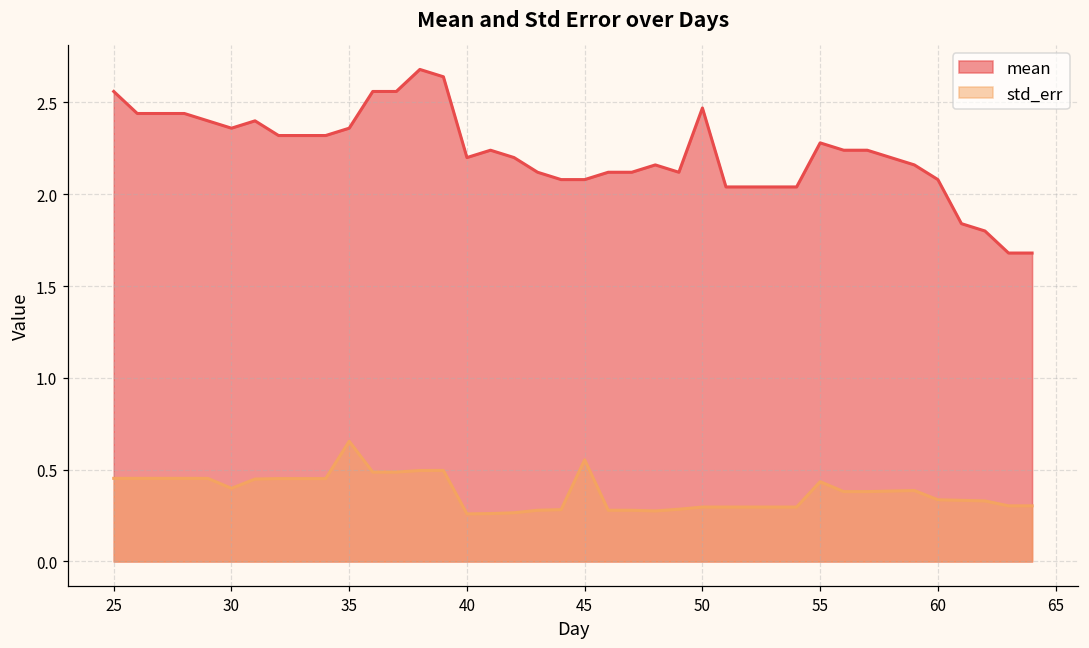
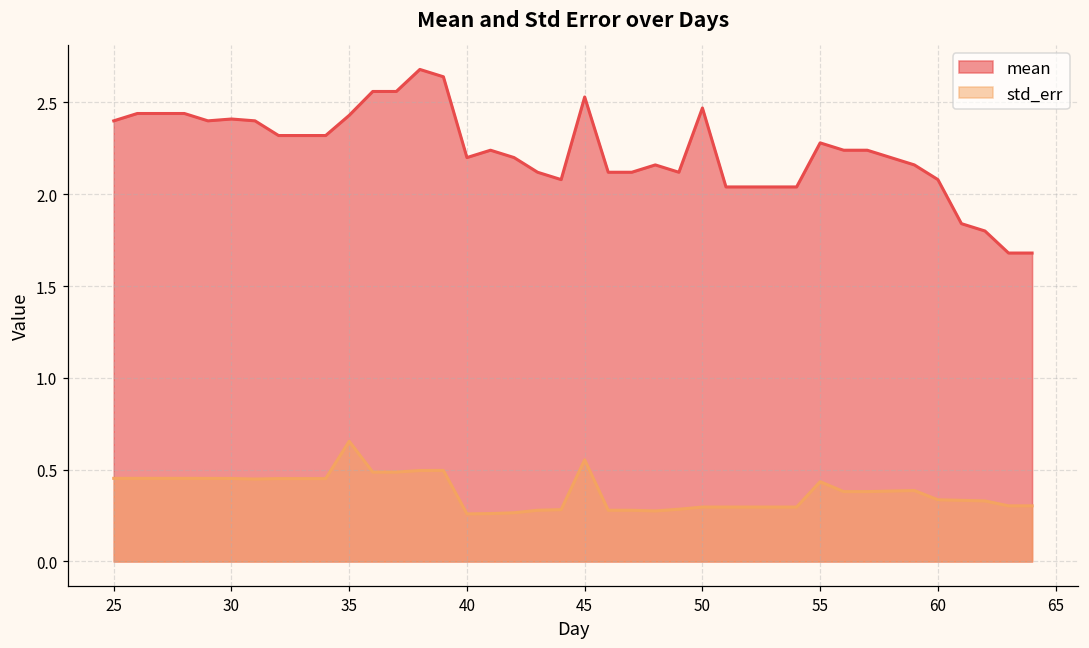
  {
    "mean": {
-     "25": 2.56,
-     "30": 2.36,
-     "35": 2.36,
+     "25": 2.40,
+     "30": 2.41,
+     "35": 2.43,
      "40": 2.20,
-     "45": 2.08,
+     "45": 2.53,
      "50": 2.47,
      "55": 2.28,
      "60": 2.08
    },
    "std_err": {
      "25": 0.45,
-     "30": 0.40,
+     "30": 0.45,
      "35": 0.65,
      "40": 0.26,
      "45": 0.55,
      "50": 0.30,
      "55": 0.43,
      "60": 0.34
    }
  }
